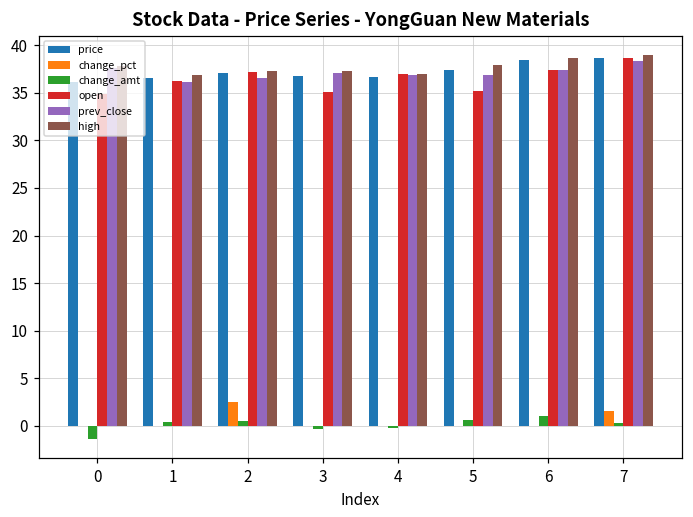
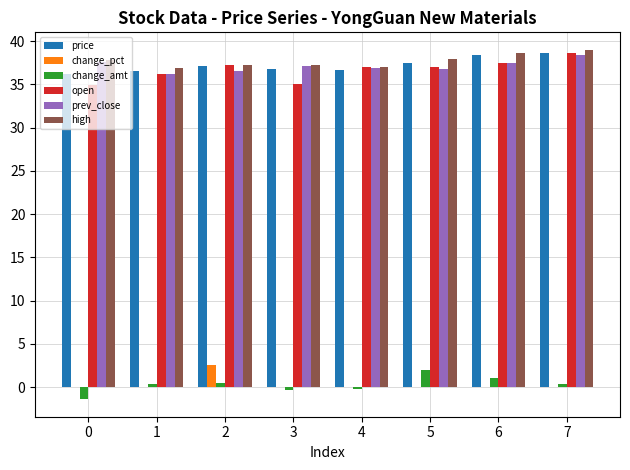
  {
    "price": {
      "1": 37,
      "2": 37,
      "3": 37,
      "4": 37,
      "5": 37,
      "6": 38,
      "7": 39
    },
    "change_pct": {
      "2": 3,
-     "7": 2
+     "7": 0
    },
    "change_amt": {
      "0": -1,
      "1": 0,
      "2": 0,
      "3": 0,
-     "5": 1,
+     "5": 2,
      "6": 1,
      "7": 0
    },
    "open": {
      "1": 36,
      "2": 37,
      "3": 35,
      "4": 37,
-     "5": 35,
+     "5": 37,
      "6": 37,
      "7": 39
    },
    "prev_close": {
      "1": 36,
      "2": 37,
      "3": 37,
      "4": 37,
      "5": 37,
      "6": 37,
      "7": 38
    },
    "high": {
      "1": 37,
      "2": 37,
      "3": 37,
      "4": 37,
      "5": 38,
      "6": 39,
      "7": 39
    }
  }
